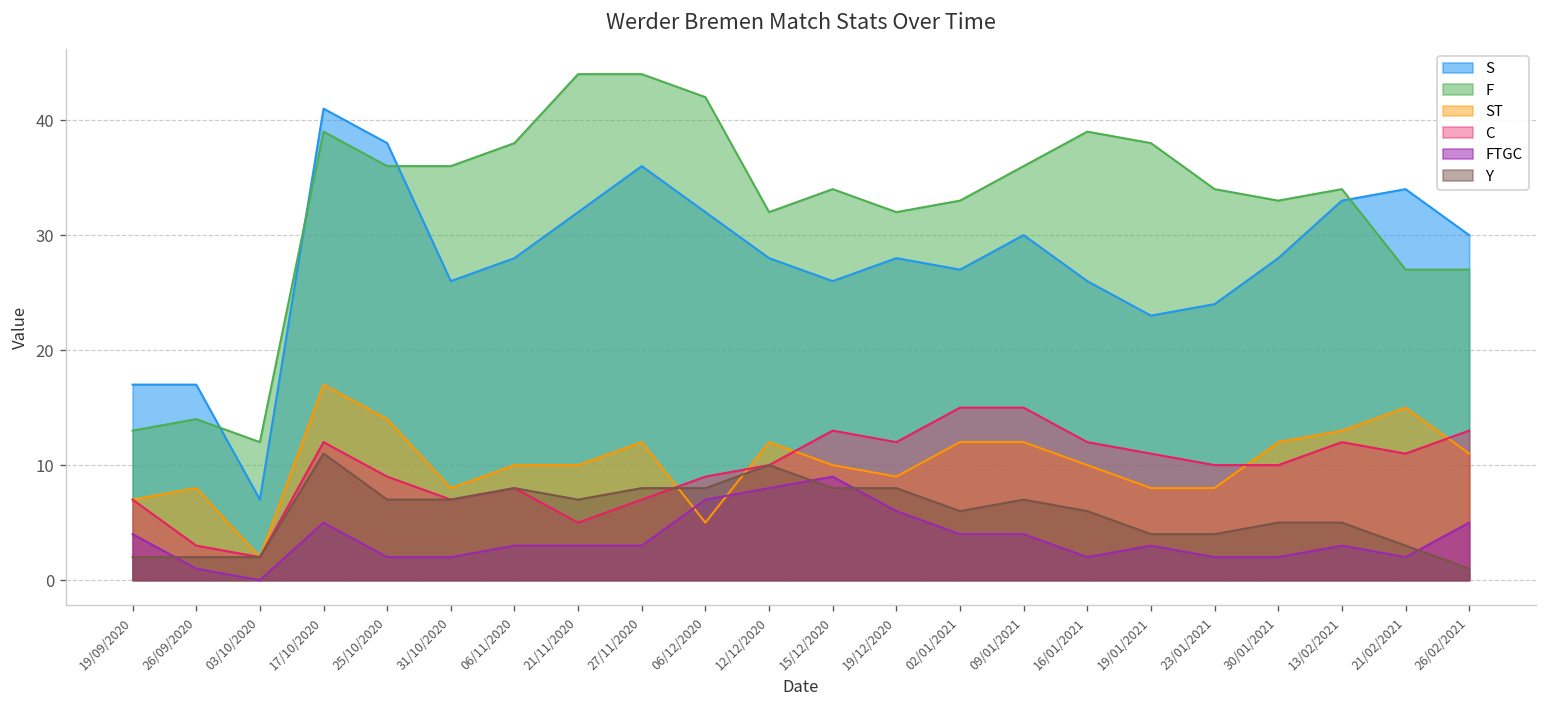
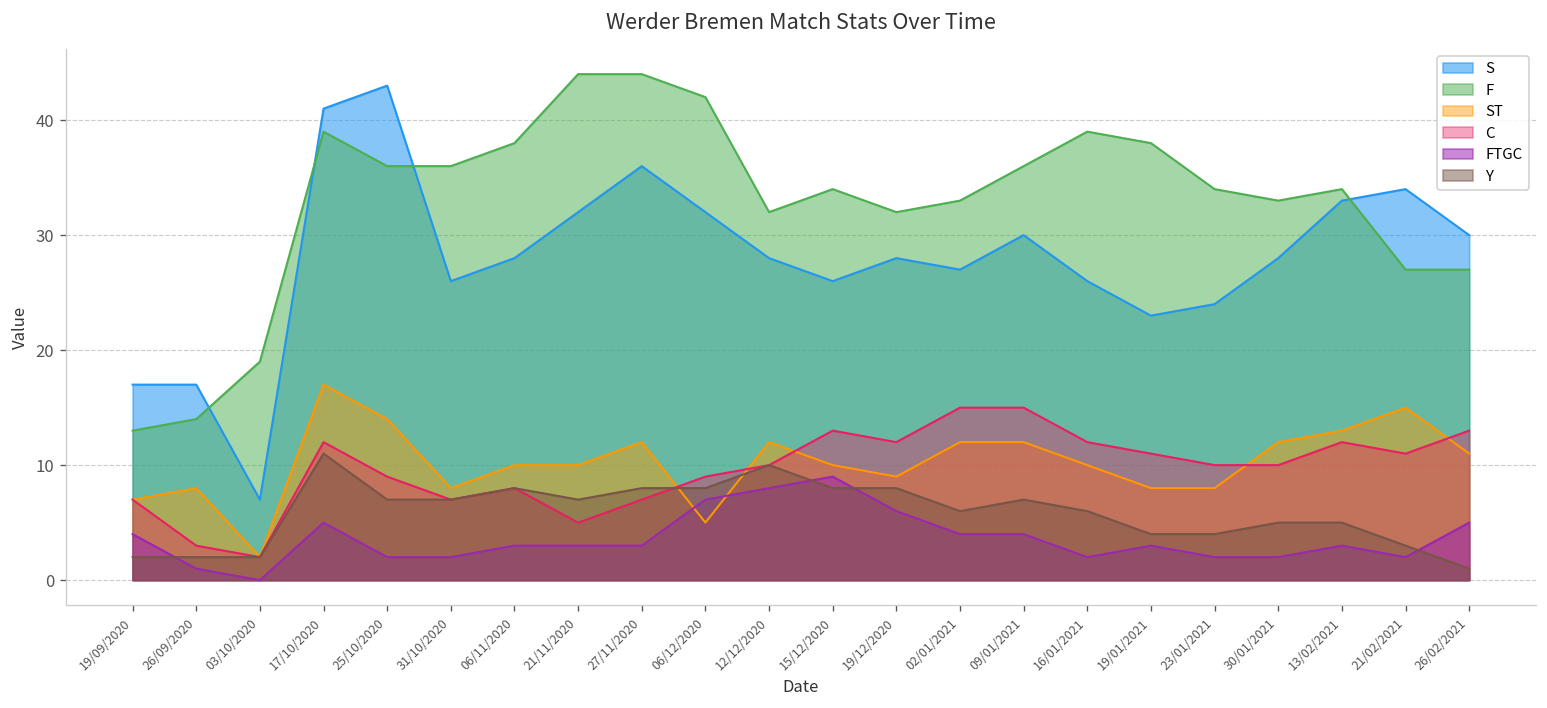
  {
    "S": {
      "19/09/2020": 17,
      "26/09/2020": 17,
      "03/10/2020": 7,
      "17/10/2020": 41,
-     "25/10/2020": 38,
+     "25/10/2020": 43,
      "31/10/2020": 26,
      "06/11/2020": 28,
      "21/11/2020": 32,
      "27/11/2020": 36,
      "06/12/2020": 32,
      "12/12/2020": 28,
      "15/12/2020": 26,
      "19/12/2020": 28,
      "02/01/2021": 27,
      "09/01/2021": 30,
      "16/01/2021": 26,
      "19/01/2021": 23,
      "23/01/2021": 24,
      "30/01/2021": 28,
      "13/02/2021": 33,
      "21/02/2021": 34,
      "26/02/2021": 30
    },
    "F": {
      "19/09/2020": 13,
      "26/09/2020": 14,
-     "03/10/2020": 12,
+     "03/10/2020": 19,
      "17/10/2020": 39,
      "25/10/2020": 36,
      "31/10/2020": 36,
      "06/11/2020": 38,
      "21/11/2020": 44,
      "27/11/2020": 44,
      "06/12/2020": 42,
      "12/12/2020": 32,
      "15/12/2020": 34,
      "19/12/2020": 32,
      "02/01/2021": 33,
      "09/01/2021": 36,
      "16/01/2021": 39,
      "19/01/2021": 38,
      "23/01/2021": 34,
      "30/01/2021": 33,
      "13/02/2021": 34,
      "21/02/2021": 27,
      "26/02/2021": 27
    },
    "ST": {
      "26/09/2020": 8,
      "17/10/2020": 17,
      "25/10/2020": 14,
      "31/10/2020": 8,
      "06/11/2020": 10,
      "21/11/2020": 10,
      "27/11/2020": 12,
      "06/12/2020": 5,
      "12/12/2020": 12,
      "15/12/2020": 10,
      "19/12/2020": 9,
      "02/01/2021": 12,
      "09/01/2021": 12,
      "16/01/2021": 10,
      "19/01/2021": 8,
      "23/01/2021": 8,
      "30/01/2021": 12,
      "13/02/2021": 13,
      "21/02/2021": 15,
      "26/02/2021": 11
    },
    "C": {
      "26/09/2020": 3,
      "17/10/2020": 12,
      "25/10/2020": 9,
      "21/11/2020": 5,
      "27/11/2020": 7,
      "06/12/2020": 9,
      "15/12/2020": 13,
      "19/12/2020": 12,
      "02/01/2021": 15,
      "09/01/2021": 15,
      "16/01/2021": 12,
      "19/01/2021": 11,
      "23/01/2021": 10,
      "30/01/2021": 10,
      "13/02/2021": 12,
      "21/02/2021": 11,
      "26/02/2021": 13
    },
    "FTGC": {
      "19/09/2020": 4,
      "26/09/2020": 1,
      "03/10/2020": 0,
      "17/10/2020": 5,
      "25/10/2020": 2,
      "31/10/2020": 2,
      "06/11/2020": 3,
      "21/11/2020": 3,
      "27/11/2020": 3,
      "06/12/2020": 7,
      "12/12/2020": 8,
      "15/12/2020": 9,
      "19/12/2020": 6,
      "02/01/2021": 4,
      "09/01/2021": 4,
      "16/01/2021": 2,
      "19/01/2021": 3,
      "23/01/2021": 2,
      "30/01/2021": 2,
      "13/02/2021": 3,
      "21/02/2021": 2,
      "26/02/2021": 5
    },
    "Y": {
      "19/09/2020": 2,
      "26/09/2020": 2,
      "17/10/2020": 11,
      "25/10/2020": 7,
      "21/11/2020": 7,
      "27/11/2020": 8,
      "06/12/2020": 8,
      "15/12/2020": 8,
      "19/12/2020": 8,
      "02/01/2021": 6,
      "09/01/2021": 7,
      "16/01/2021": 6,
      "19/01/2021": 4,
      "23/01/2021": 4,
      "30/01/2021": 5,
      "13/02/2021": 5,
      "21/02/2021": 3,
      "26/02/2021": 1
    }
  }
